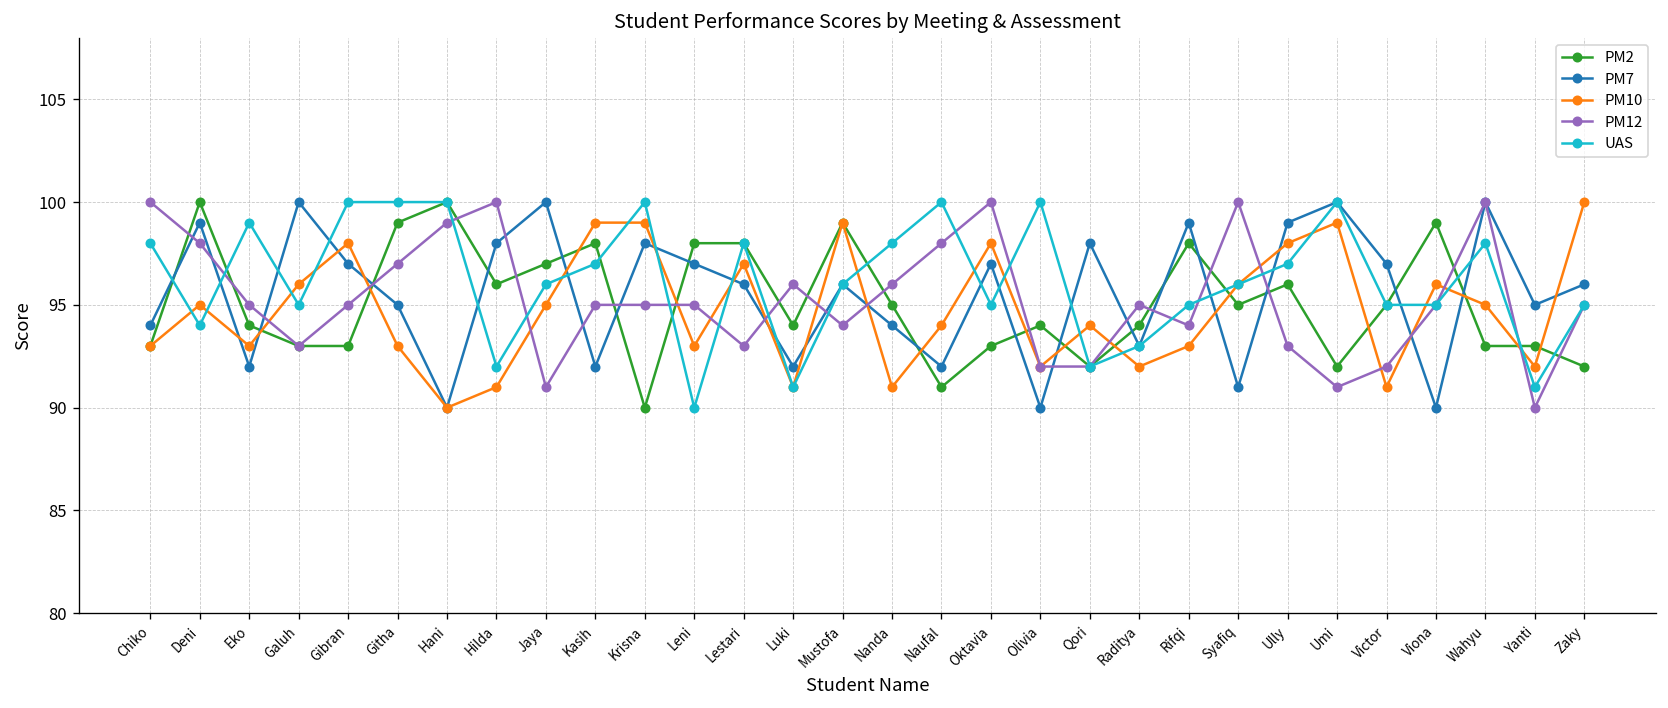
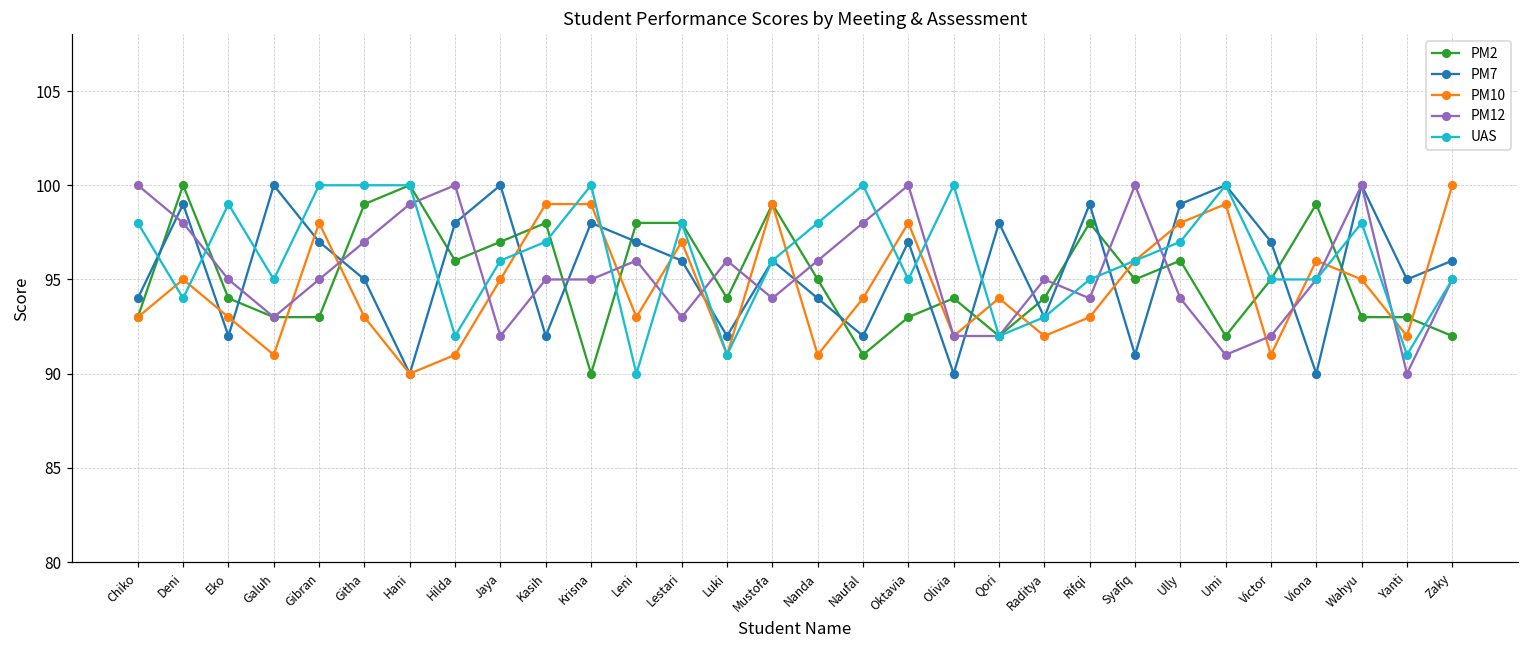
  {
    "PM2": {
      "Deni": 100,
      "Eko": 94,
      "Gibran": 93,
      "Githa": 99,
      "Hilda": 96,
      "Jaya": 97,
      "Kasih": 98,
      "Krisna": 90,
      "Leni": 98,
      "Luki": 94,
      "Nanda": 95,
      "Naufal": 91,
      "Oktavia": 93,
      "Olivia": 94,
      "Raditya": 94,
      "Rifqi": 98,
      "Syafiq": 95,
      "Ully": 96,
      "Umi": 92,
      "Viona": 99,
      "Wahyu": 93,
      "Yanti": 93,
      "Zaky": 92
    },
    "PM7": {
      "Chiko": 94,
      "Deni": 99,
      "Eko": 92,
      "Galuh": 100,
      "Gibran": 97,
      "Githa": 95,
      "Hilda": 98,
      "Jaya": 100,
      "Kasih": 92,
      "Krisna": 98,
      "Leni": 97,
      "Lestari": 96,
      "Luki": 92,
      "Nanda": 94,
      "Naufal": 92,
      "Oktavia": 97,
      "Olivia": 90,
      "Qori": 98,
      "Rifqi": 99,
      "Syafiq": 91,
      "Ully": 99,
      "Victor": 97,
      "Viona": 90,
      "Yanti": 95,
      "Zaky": 96
    },
    "PM10": {
      "Deni": 95,
      "Eko": 93,
-     "Galuh": 96,
+     "Galuh": 91,
      "Gibran": 98,
      "Githa": 93,
      "Hilda": 91,
      "Jaya": 95,
      "Kasih": 99,
      "Krisna": 99,
      "Leni": 93,
      "Lestari": 97,
      "Nanda": 91,
      "Naufal": 94,
      "Oktavia": 98,
      "Qori": 94,
      "Raditya": 92,
      "Rifqi": 93,
      "Ully": 98,
      "Umi": 99,
      "Victor": 91,
      "Viona": 96,
      "Wahyu": 95,
      "Yanti": 92,
      "Zaky": 100
    },
    "PM12": {
      "Chiko": 100,
      "Deni": 98,
      "Eko": 95,
      "Gibran": 95,
      "Githa": 97,
      "Hani": 99,
      "Hilda": 100,
-     "Jaya": 91,
+     "Jaya": 92,
      "Kasih": 95,
      "Krisna": 95,
-     "Leni": 95,
+     "Leni": 96,
      "Lestari": 93,
      "Luki": 96,
      "Mustofa": 94,
      "Nanda": 96,
      "Naufal": 98,
      "Oktavia": 100,
      "Raditya": 95,
      "Rifqi": 94,
      "Syafiq": 100,
-     "Ully": 93,
+     "Ully": 94,
      "Umi": 91,
      "Victor": 92,
      "Yanti": 90
    },
    "UAS": {
      "Chiko": 98,
      "Deni": 94,
      "Eko": 99,
      "Galuh": 95,
      "Gibran": 100,
      "Githa": 100,
      "Hilda": 92,
      "Jaya": 96,
      "Kasih": 97,
      "Krisna": 100,
      "Leni": 90,
      "Nanda": 98,
      "Naufal": 100,
      "Oktavia": 95,
      "Olivia": 100,
      "Rifqi": 95,
      "Ully": 97,
      "Wahyu": 98,
      "Yanti": 91
    }
  }
